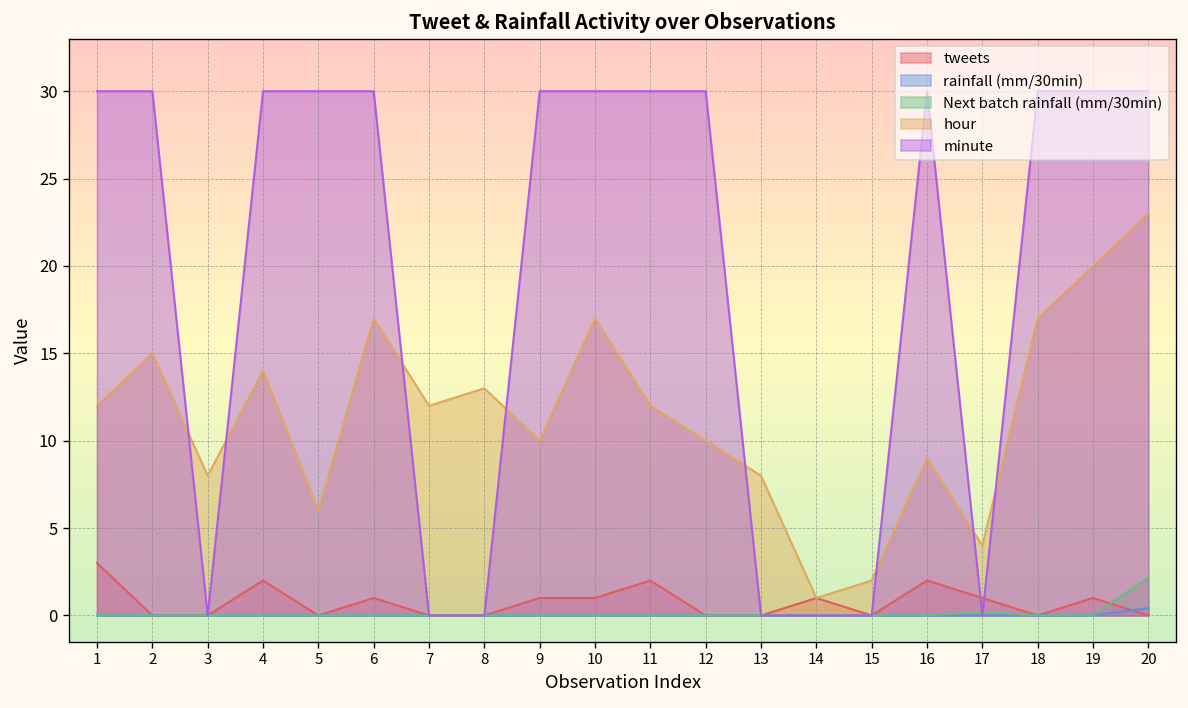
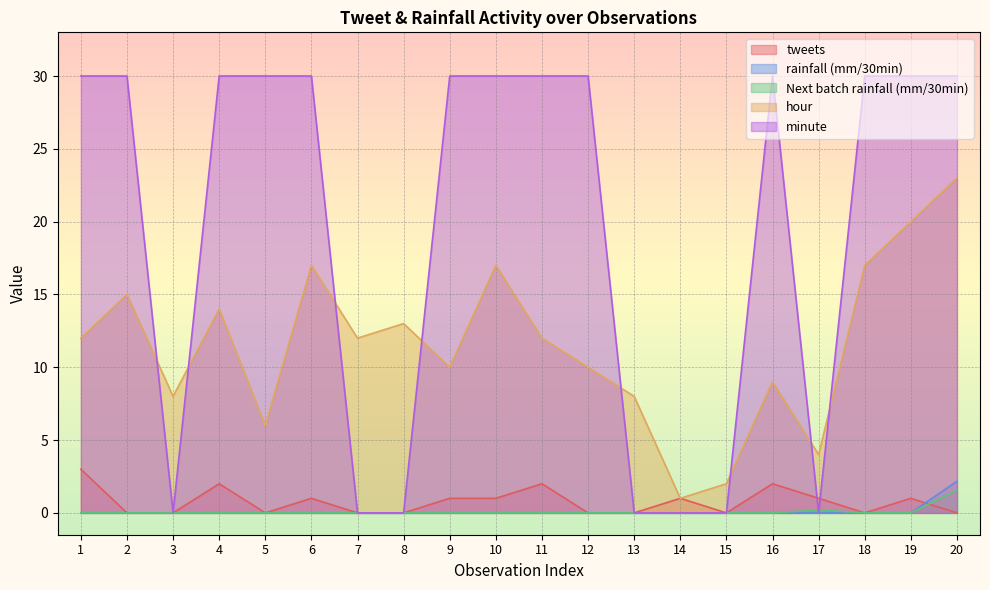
  {
    "rainfall (mm/30min)": {
-     "20": 0.4
+     "20": 2.2
    },
    "Next batch rainfall (mm/30min)": {
      "17": 0.2,
-     "20": 2.2
+     "20": 1.6
    },
    "minute": {
      "1": 30.0,
      "2": 30.0,
      "4": 30.0,
      "5": 30.0,
      "6": 30.0,
      "9": 30.0,
      "10": 30.0,
      "11": 30.0,
      "12": 30.0
    }
  }
